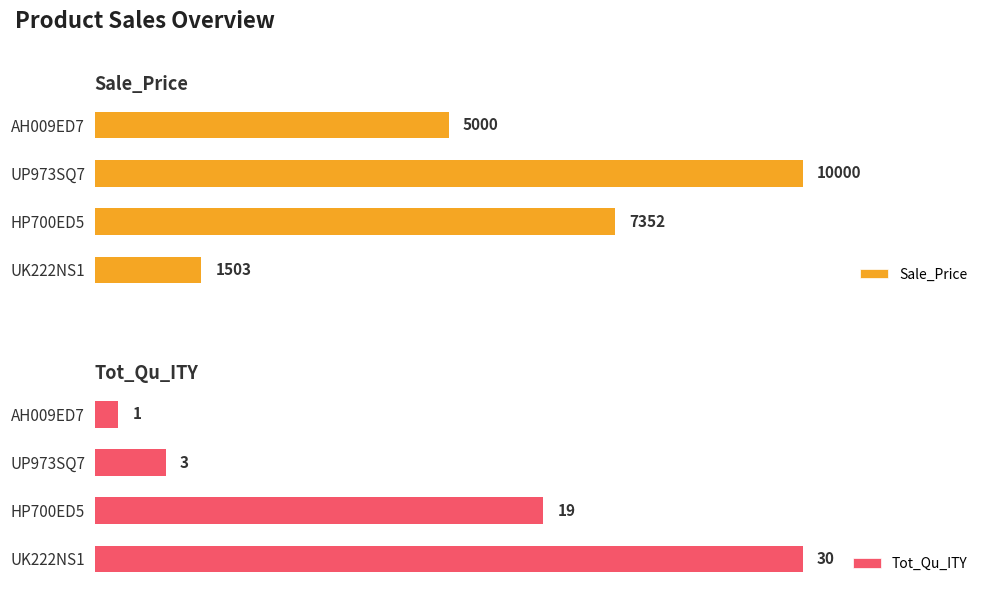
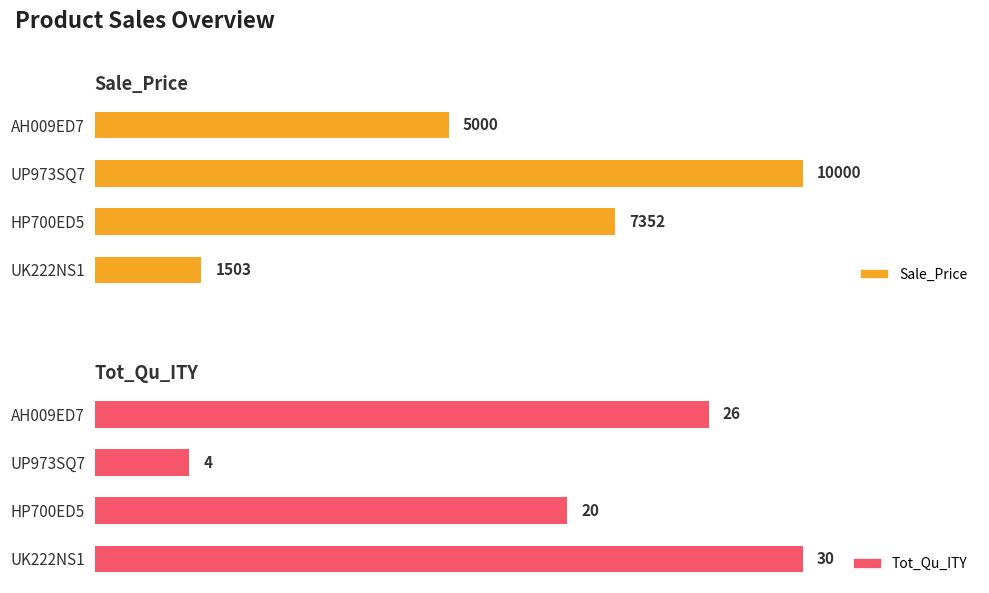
  {
    "Sale_Price": {
      "AH009ED7": 5000,
      "UP973SQ7": 10000,
      "HP700ED5": 7352,
      "UK222NS1": 1503
    },
    "Tot_Qu_ITY": {
-     "AH009ED7": 1,
-     "UP973SQ7": 3,
-     "HP700ED5": 19,
+     "AH009ED7": 26,
+     "UP973SQ7": 4,
+     "HP700ED5": 20,
      "UK222NS1": 30
    }
  }
